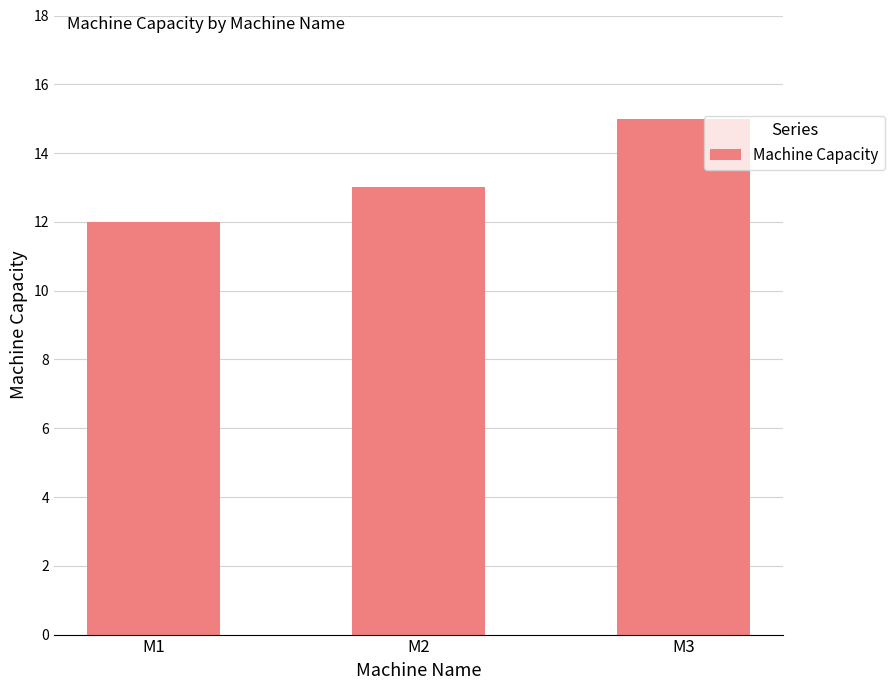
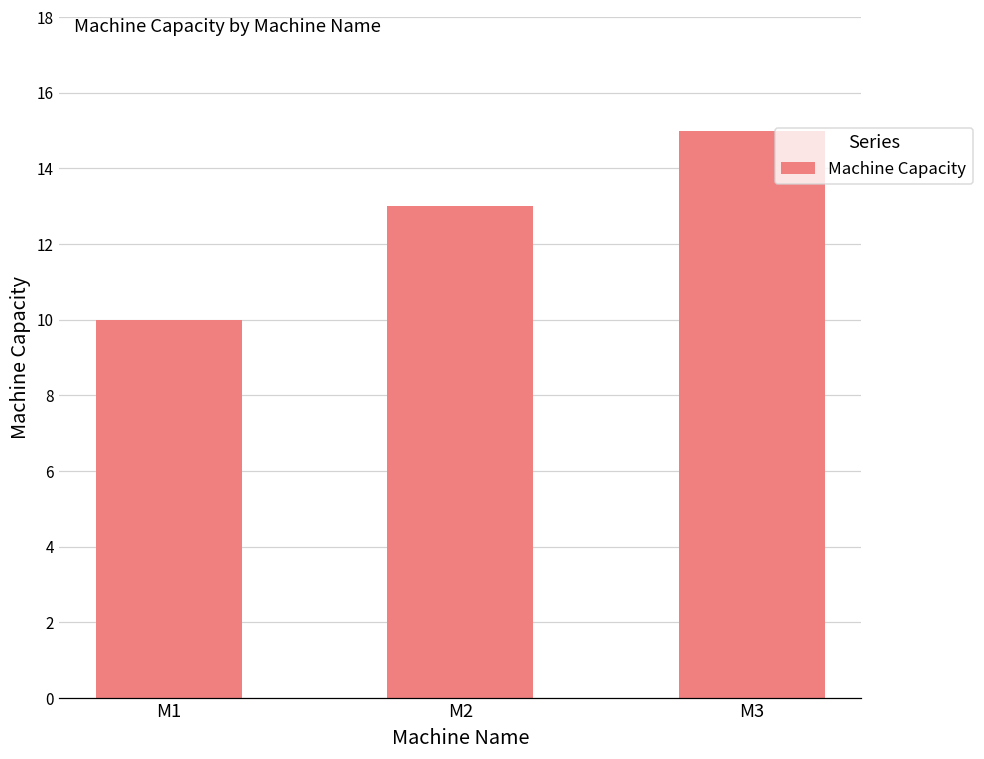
  {
-   "M1": 12,
+   "M1": 10,
    "M2": 13,
    "M3": 15
  }
